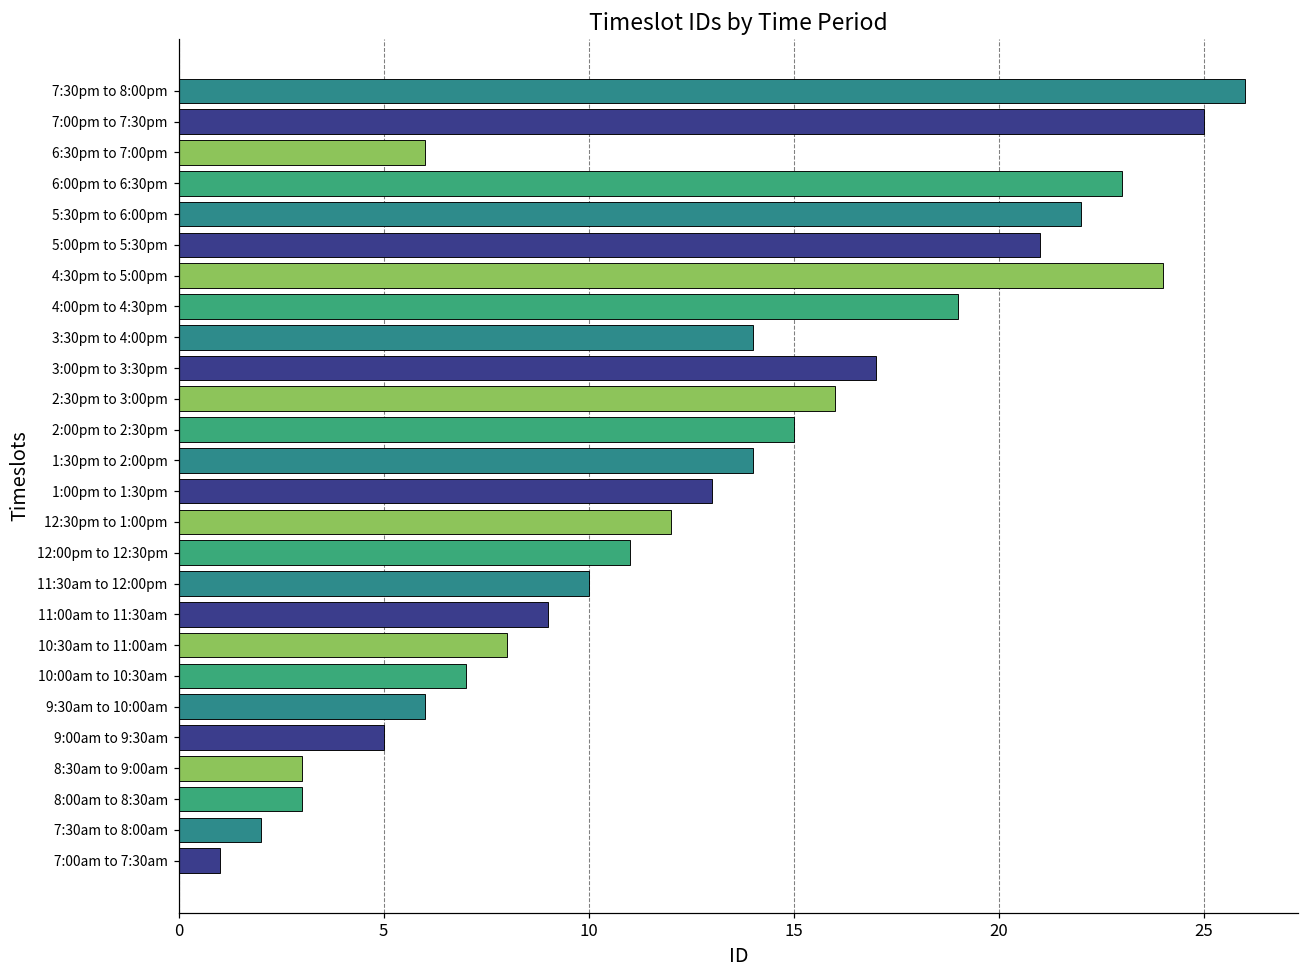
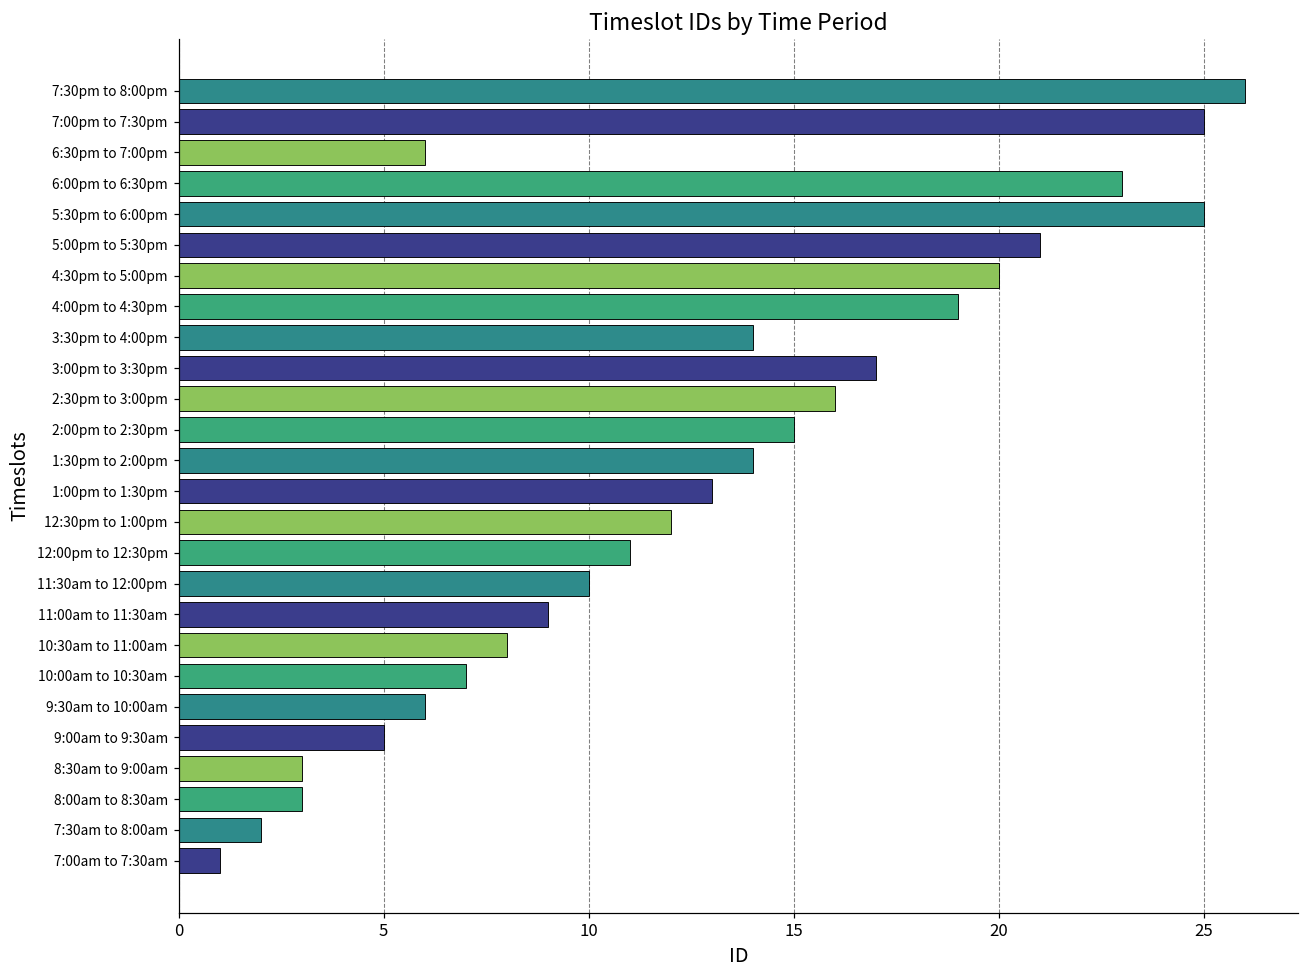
  {
    "7:30pm to 8:00pm": 26,
    "7:00pm to 7:30pm": 25,
    "6:30pm to 7:00pm": 6,
    "6:00pm to 6:30pm": 23,
-   "5:30pm to 6:00pm": 22,
+   "5:30pm to 6:00pm": 25,
    "5:00pm to 5:30pm": 21,
-   "4:30pm to 5:00pm": 24,
+   "4:30pm to 5:00pm": 20,
    "4:00pm to 4:30pm": 19,
    "3:30pm to 4:00pm": 14,
    "3:00pm to 3:30pm": 17,
    "2:30pm to 3:00pm": 16,
    "2:00pm to 2:30pm": 15,
    "1:30pm to 2:00pm": 14,
    "1:00pm to 1:30pm": 13,
    "12:30pm to 1:00pm": 12,
    "12:00pm to 12:30pm": 11,
    "11:30am to 12:00pm": 10,
    "11:00am to 11:30am": 9,
    "10:30am to 11:00am": 8,
    "10:00am to 10:30am": 7,
    "9:30am to 10:00am": 6,
    "9:00am to 9:30am": 5,
    "8:30am to 9:00am": 3,
    "8:00am to 8:30am": 3,
    "7:30am to 8:00am": 2,
    "7:00am to 7:30am": 1
  }
